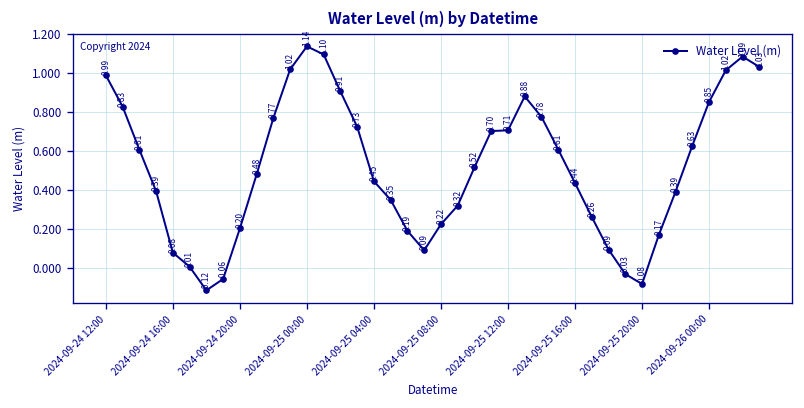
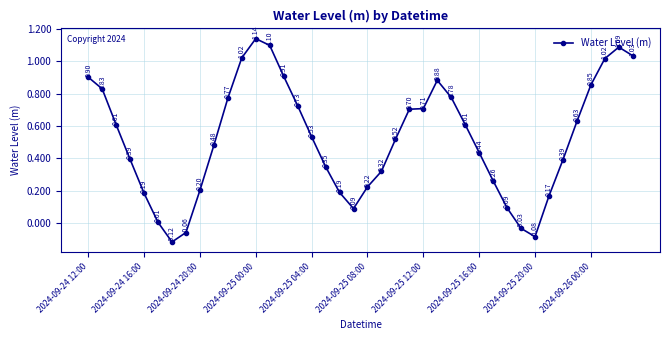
  {
-   "2024-09-24 12:00": 0.99,
-   "2024-09-24 16:00": 0.08,
+   "2024-09-24 12:00": 0.90,
+   "2024-09-24 16:00": 0.19,
    "2024-09-24 20:00": 0.20,
    "2024-09-25 00:00": 1.14,
-   "2024-09-25 04:00": 0.45,
+   "2024-09-25 04:00": 0.53,
    "2024-09-25 08:00": 0.22,
    "2024-09-25 12:00": 0.71,
    "2024-09-25 16:00": 0.44,
    "2024-09-25 20:00": -0.08,
    "2024-09-26 00:00": 0.85
  }
